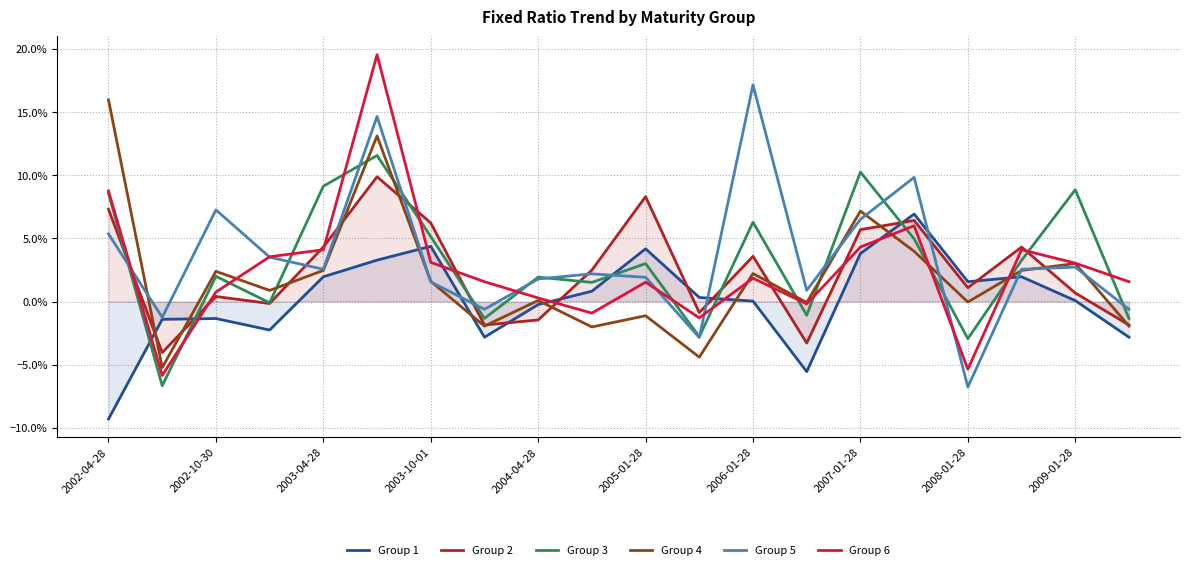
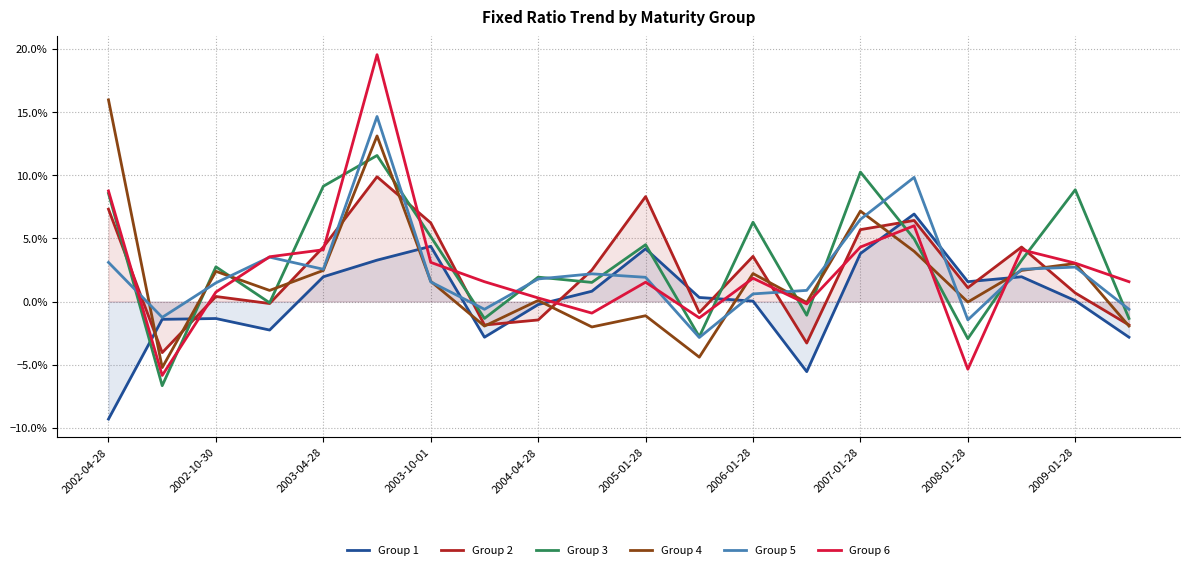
  {
    "Group 3": {
-     "2002-10-30": "2.0%",
+     "2002-10-30": "2.8%",
      "2003-04-28": "9.1%",
      "2003-10-01": "5.1%",
-     "2005-01-28": "3.0%",
+     "2005-01-28": "4.5%",
      "2006-01-28": "6.3%",
      "2007-01-28": "10.3%",
      "2008-01-28": "-2.9%",
      "2009-01-28": "8.9%"
    },
    "Group 5": {
-     "2002-04-28": "5.4%",
-     "2002-10-30": "7.3%",
+     "2002-04-28": "3.1%",
+     "2002-10-30": "1.5%",
      "2005-01-28": "1.9%",
-     "2006-01-28": "17.2%",
+     "2006-01-28": "0.6%",
      "2007-01-28": "6.5%",
-     "2008-01-28": "-6.8%",
+     "2008-01-28": "-1.5%",
      "2009-01-28": "2.7%"
    }
  }
